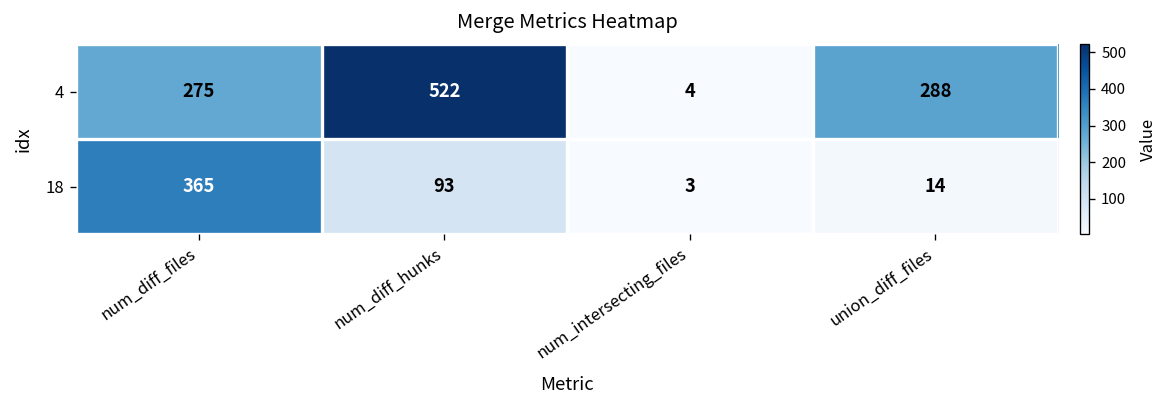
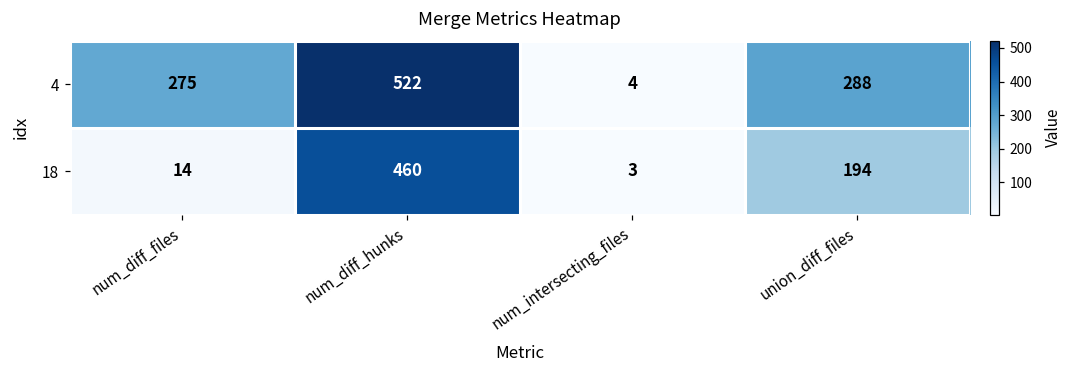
  {
    "4": {
      "num_diff_files": 275,
      "num_diff_hunks": 522,
      "num_intersecting_files": 4,
      "union_diff_files": 288
    },
    "18": {
-     "num_diff_files": 365,
-     "num_diff_hunks": 93,
+     "num_diff_files": 14,
+     "num_diff_hunks": 460,
      "num_intersecting_files": 3,
-     "union_diff_files": 14
+     "union_diff_files": 194
    }
  }
